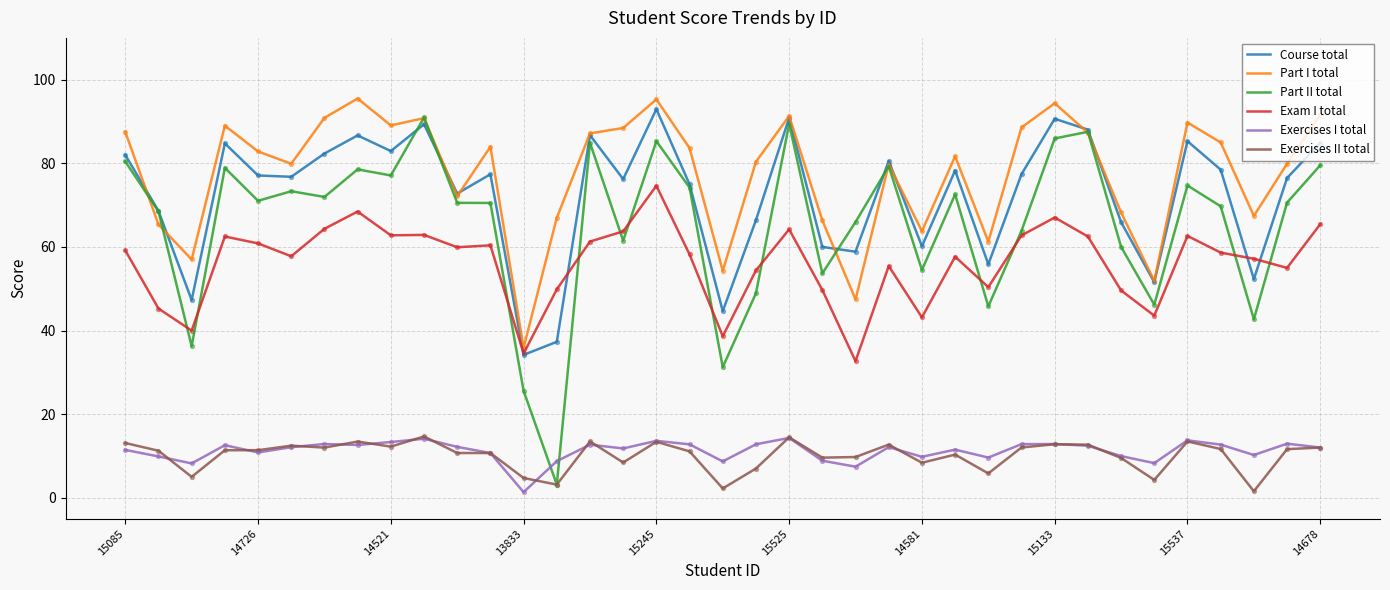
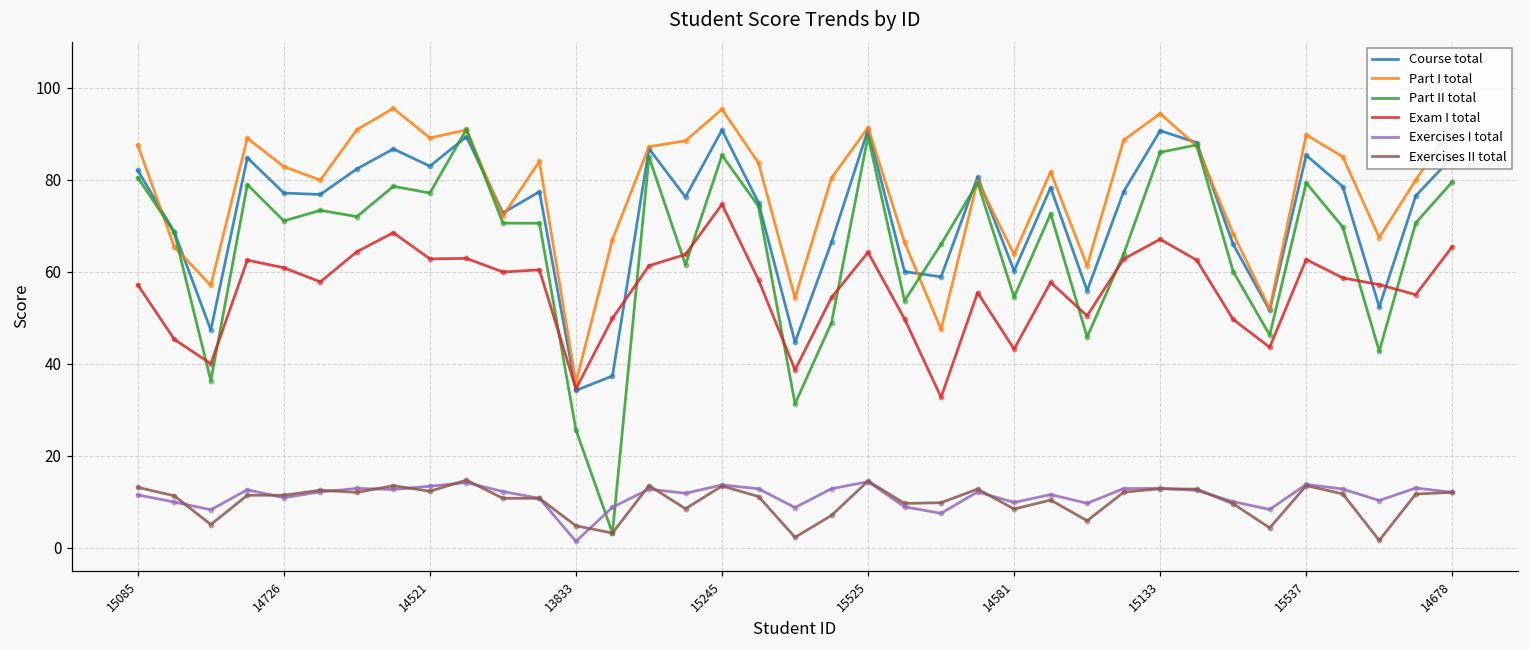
  {
    "Course total": {
      "15085": 82,
      "14726": 77,
      "14521": 83,
-     "15245": 93,
+     "15245": 91,
      "14581": 60,
      "15133": 91,
      "15537": 85
    },
    "Part I total": {
      "15085": 88,
      "14726": 83,
      "14521": 89,
      "13833": 36,
      "15245": 95,
      "14581": 64,
      "15133": 94,
      "15537": 90
    },
    "Part II total": {
      "15085": 80,
      "14726": 71,
      "14521": 77,
      "13833": 26,
      "15245": 85,
      "15525": 89,
      "14581": 54,
      "15133": 86,
-     "15537": 75,
+     "15537": 79,
      "14678": 80
    },
    "Exam I total": {
-     "15085": 59,
+     "15085": 57,
      "14726": 61,
      "14521": 63,
      "15245": 75,
      "15525": 64,
      "14581": 43,
      "15133": 67,
      "15537": 63,
      "14678": 65
    },
    "Exercises I total": {
      "15085": 11,
      "14521": 13,
      "13833": 1,
      "14581": 10
    },
    "Exercises II total": {
      "15085": 13,
      "14521": 12,
      "13833": 5,
      "14581": 8
    }
  }
